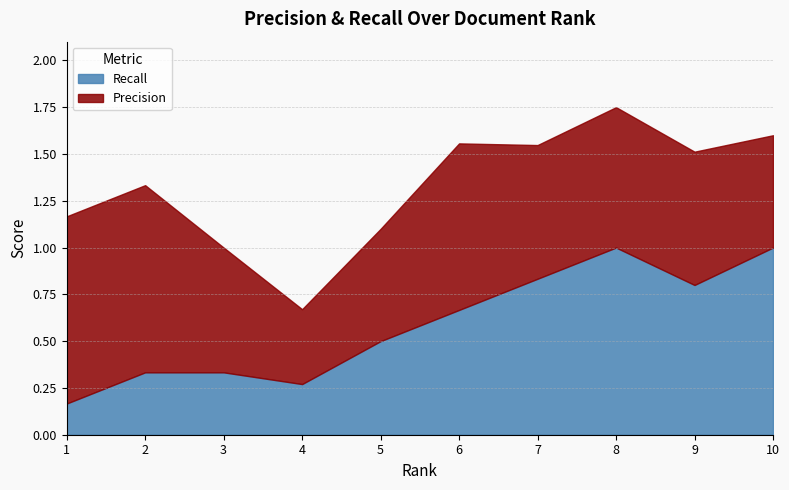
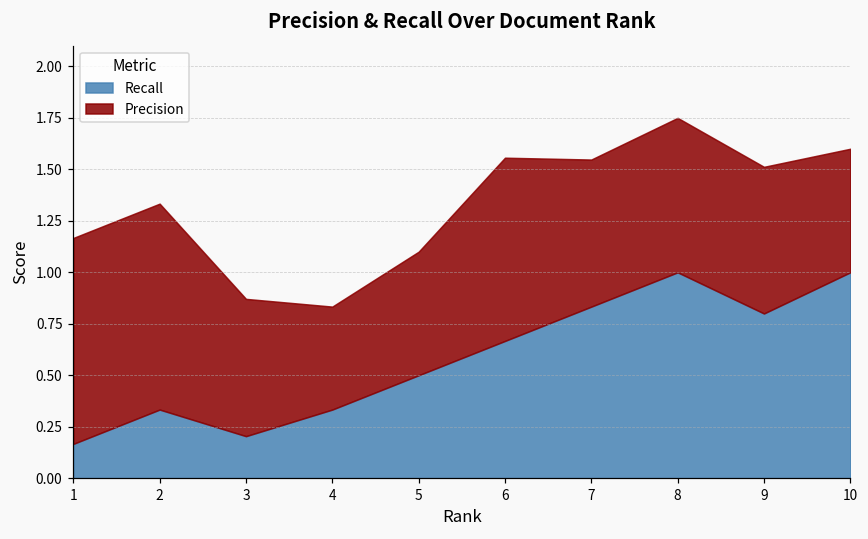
  {
    "Recall": {
      "1": 0.17,
      "2": 0.33,
-     "3": 0.33,
-     "4": 0.27,
+     "3": 0.20,
+     "4": 0.33,
      "5": 0.50,
      "6": 0.67,
      "7": 0.83,
      "8": 1.00,
      "9": 0.80,
      "10": 1.00
    },
    "Precision": {
      "1": 1.0,
      "2": 1.0,
      "3": 0.67,
-     "4": 0.4,
+     "4": 0.5,
      "5": 0.6,
      "6": 0.9,
      "7": 0.71,
      "8": 0.75,
      "9": 0.7,
      "10": 0.6
    }
  }
